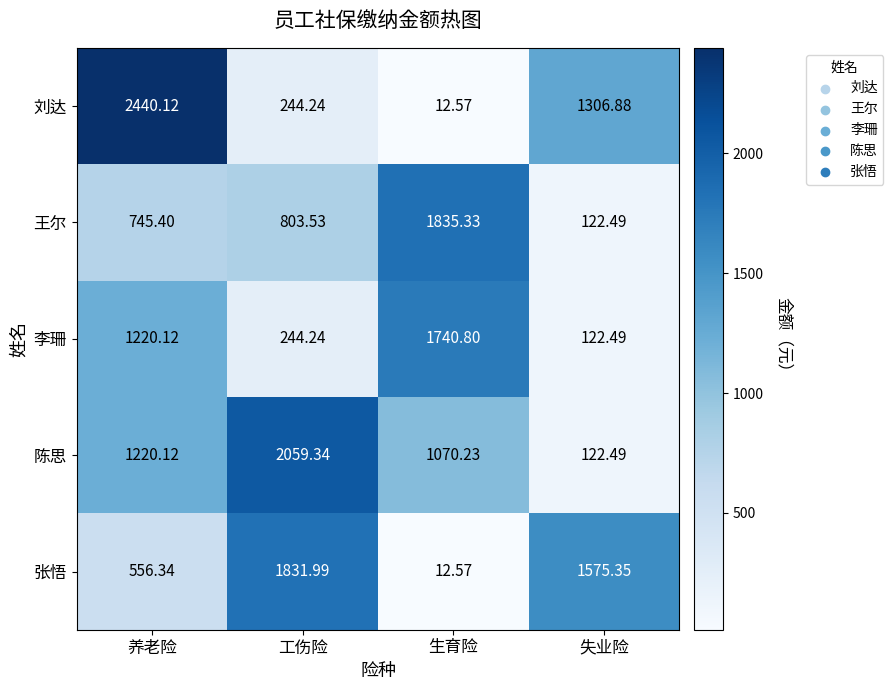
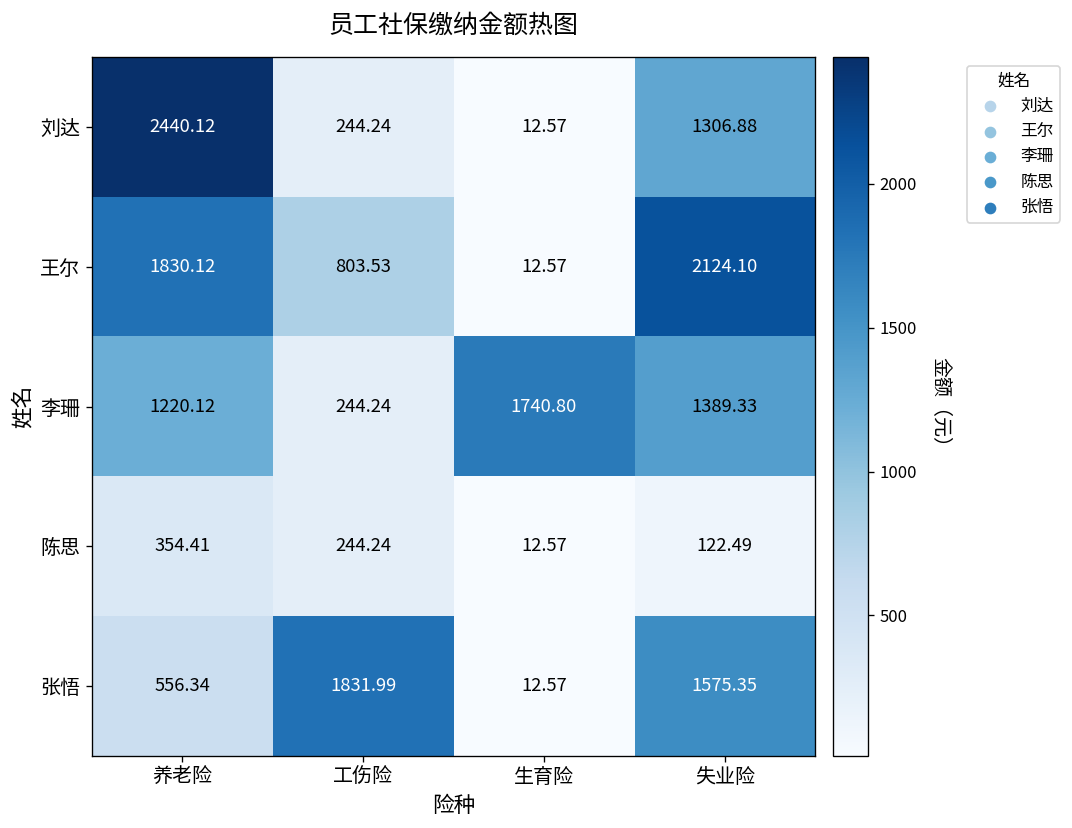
  {
    "刘达": {
      "养老险": 2440.12,
      "工伤险": 244.24,
      "生育险": 12.57,
      "失业险": 1306.88
    },
    "王尔": {
-     "养老险": 745.40,
+     "养老险": 1830.12,
      "工伤险": 803.53,
-     "生育险": 1835.33,
-     "失业险": 122.49
+     "生育险": 12.57,
+     "失业险": 2124.10
    },
    "李珊": {
      "养老险": 1220.12,
      "工伤险": 244.24,
      "生育险": 1740.80,
-     "失业险": 122.49
+     "失业险": 1389.33
    },
    "陈思": {
-     "养老险": 1220.12,
-     "工伤险": 2059.34,
-     "生育险": 1070.23,
+     "养老险": 354.41,
+     "工伤险": 244.24,
+     "生育险": 12.57,
      "失业险": 122.49
    },
    "张悟": {
      "养老险": 556.34,
      "工伤险": 1831.99,
      "生育险": 12.57,
      "失业险": 1575.35
    }
  }
